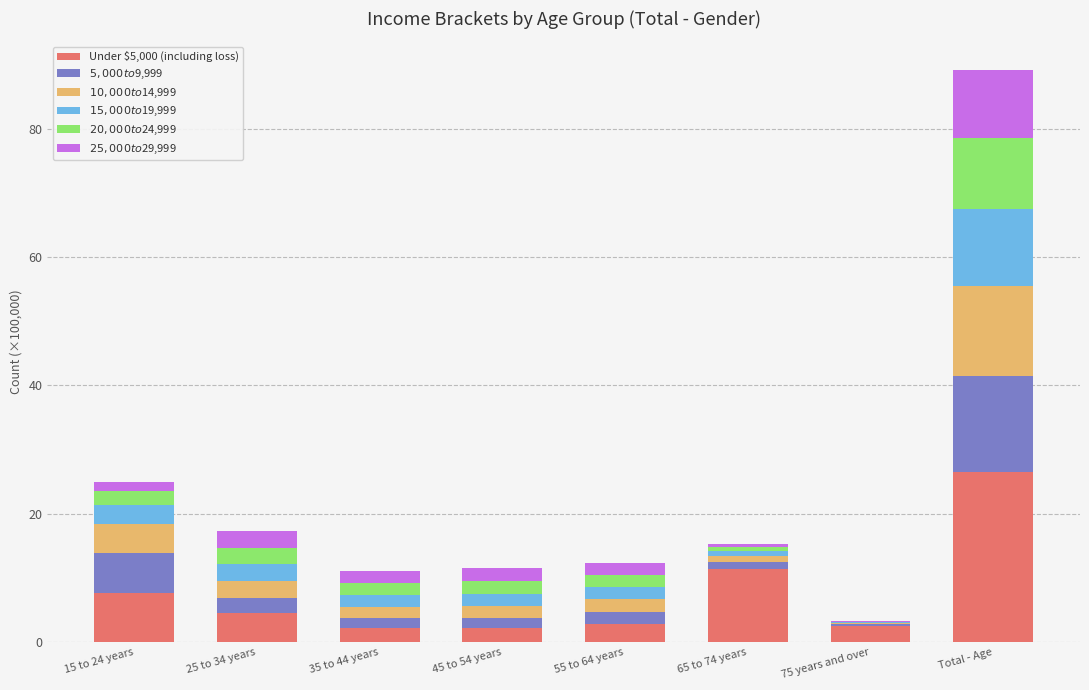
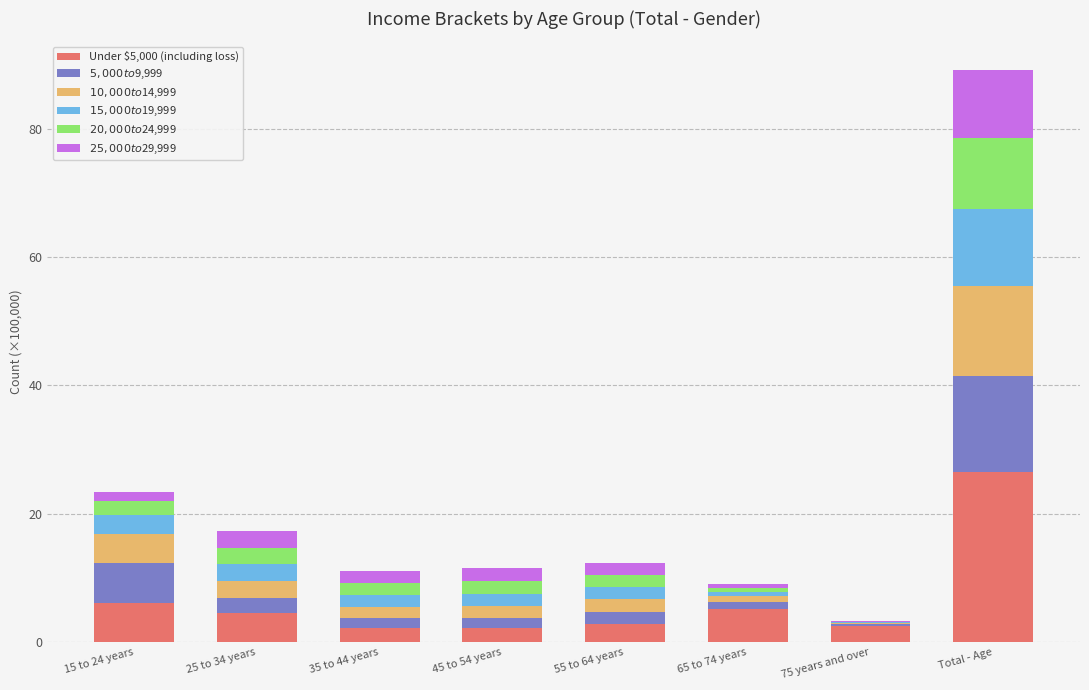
  {
    "Under $5,000 (including loss)": {
-     "15 to 24 years": 8,
+     "15 to 24 years": 6,
      "25 to 34 years": 4,
      "35 to 44 years": 2,
      "45 to 54 years": 2,
      "55 to 64 years": 3,
-     "65 to 74 years": 11,
+     "65 to 74 years": 5,
      "75 years and over": 3,
      "Total - Age": 27
    }
  }
